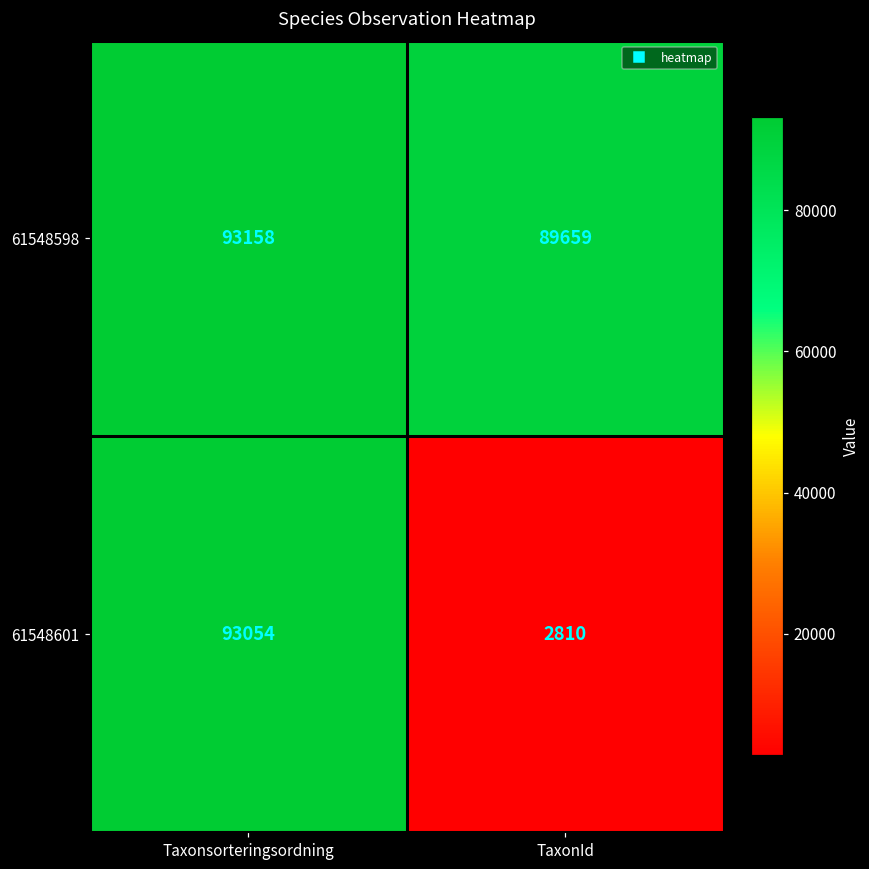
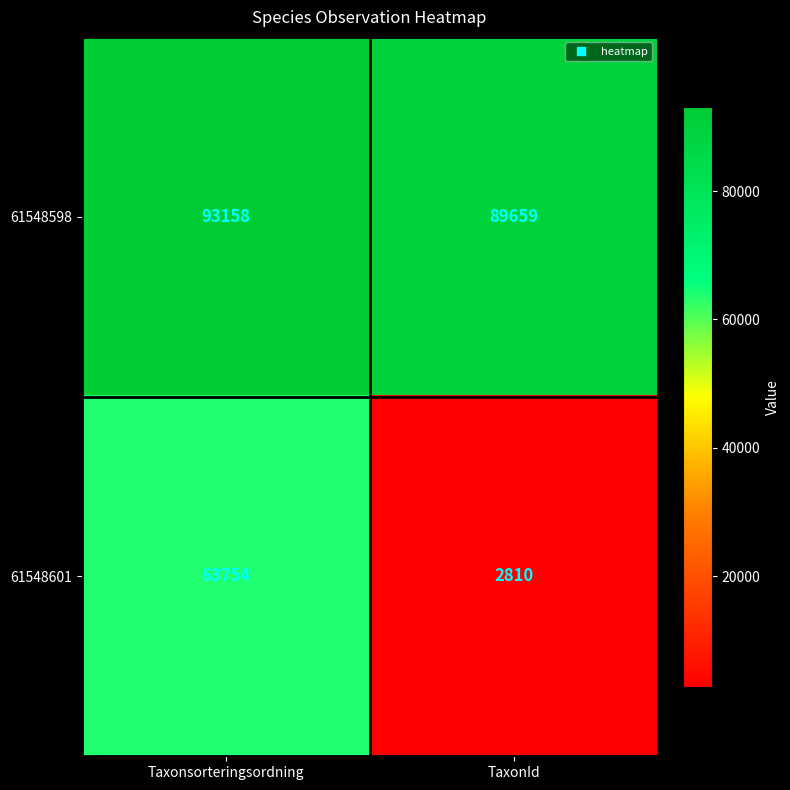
  {
    "61548598": {
      "Taxonsorteringsordning": 93158,
      "TaxonId": 89659
    },
    "61548601": {
-     "Taxonsorteringsordning": 93054,
+     "Taxonsorteringsordning": 63754,
      "TaxonId": 2810
    }
  }
